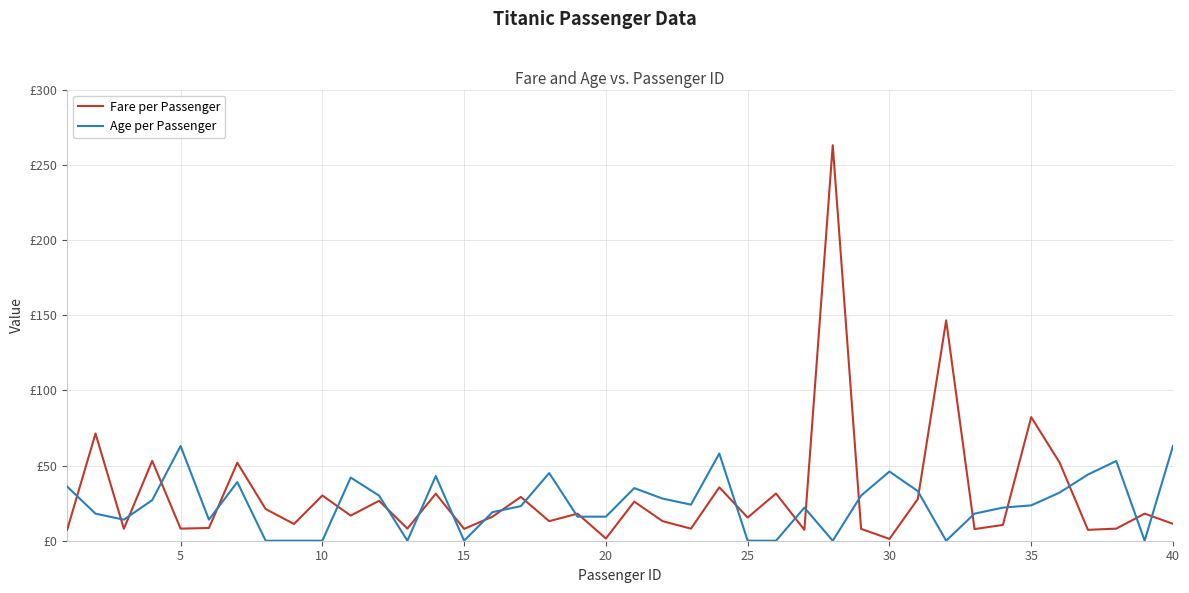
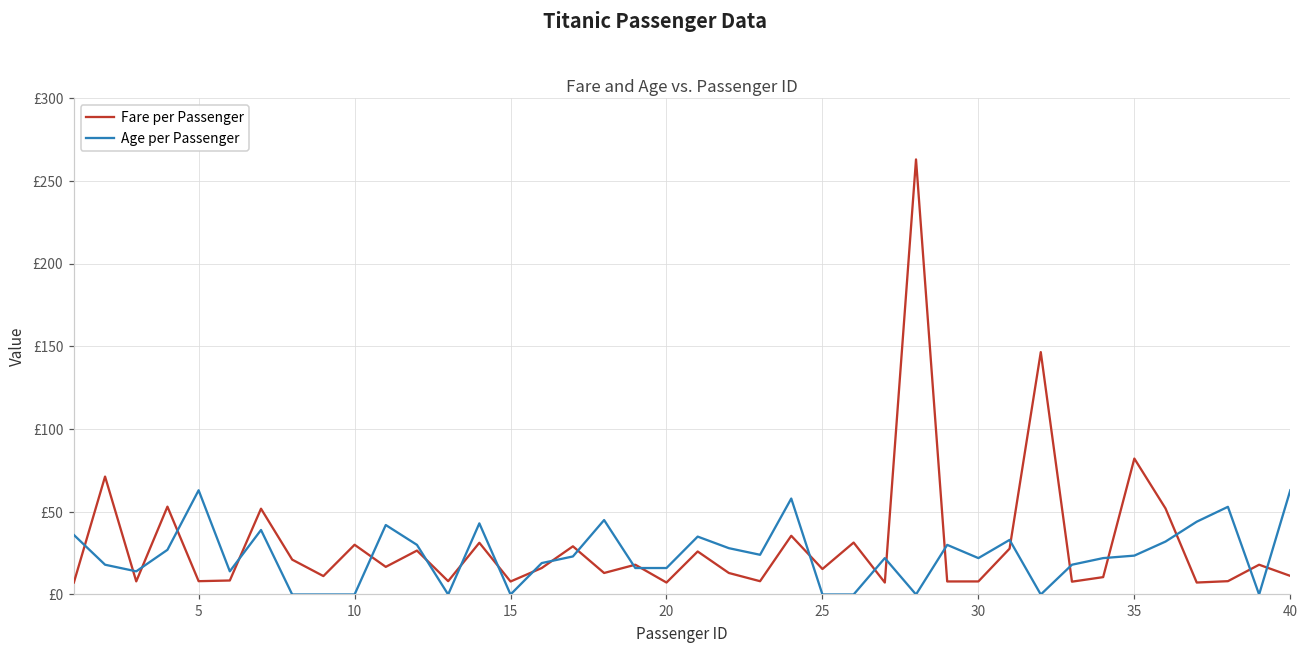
  {
    "Fare per Passenger": {
      "5": "£8",
      "10": "£30",
      "15": "£8",
-     "20": "£1",
+     "20": "£7",
      "25": "£15",
-     "30": "£1",
+     "30": "£8",
      "35": "£82",
      "40": "£11"
    },
    "Age per Passenger": {
      "5": "£63",
      "10": "£0",
      "15": "£0",
      "20": "£16",
      "25": "£0",
-     "30": "£46",
+     "30": "£22",
      "35": "£24",
      "40": "£63"
    }
  }
